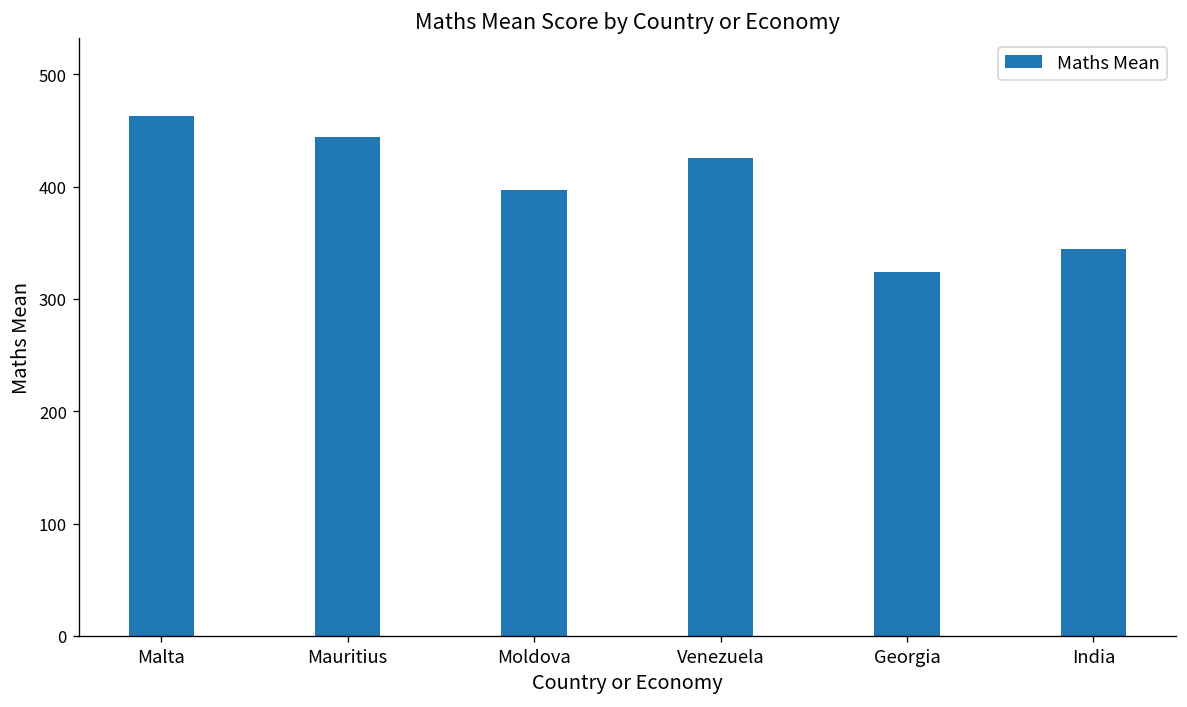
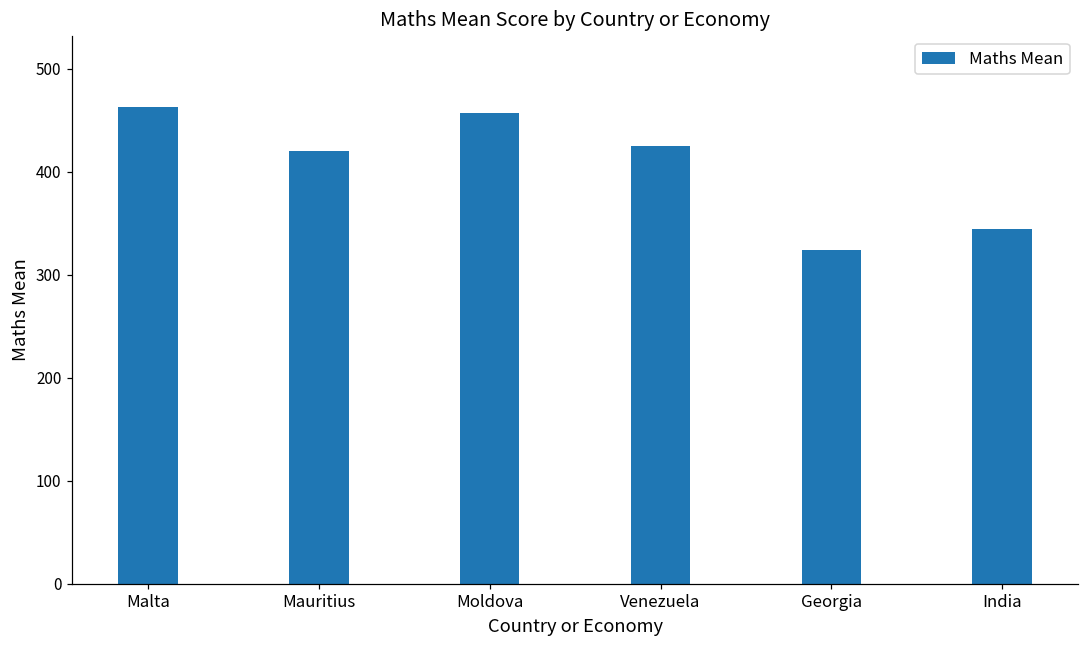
  {
    "Malta": 460,
-   "Mauritius": 440,
-   "Moldova": 400,
+   "Mauritius": 420,
+   "Moldova": 460,
    "Venezuela": 430,
    "Georgia": 320,
    "India": 340
  }
